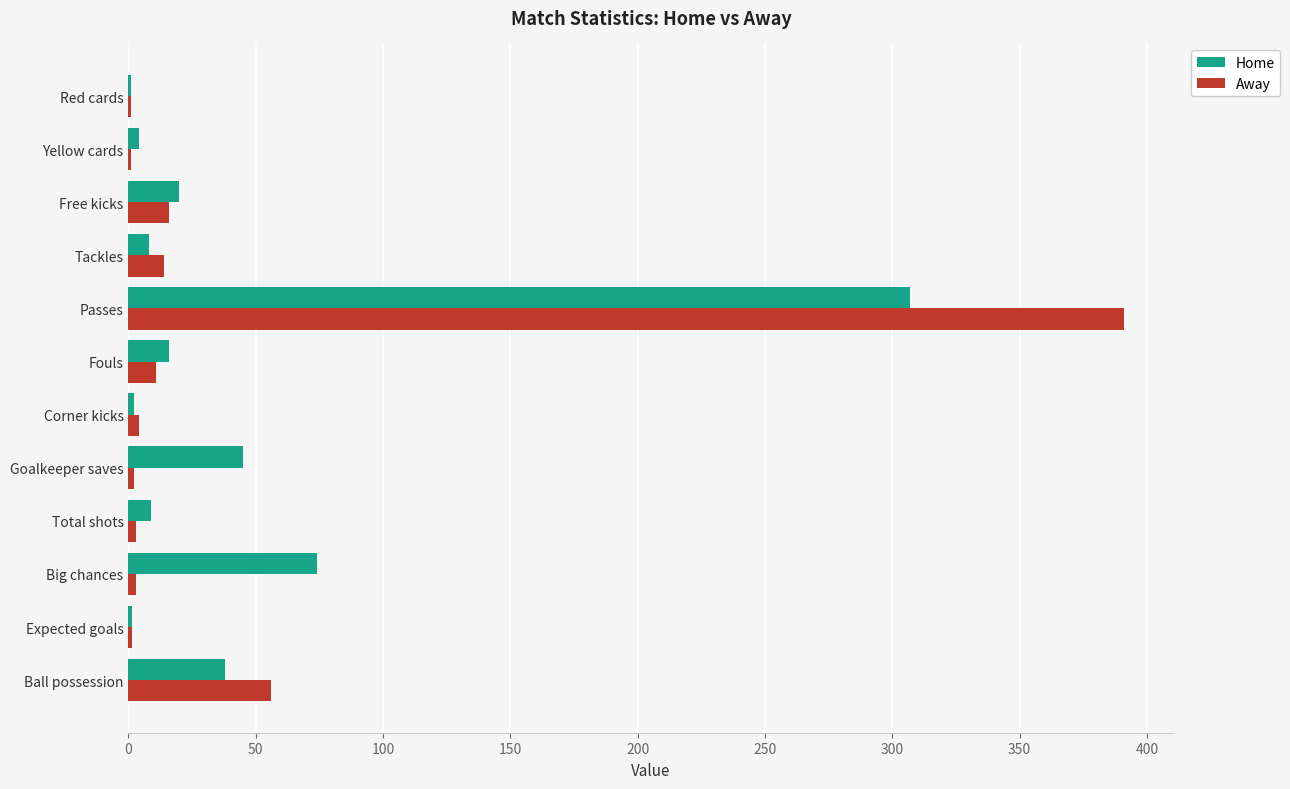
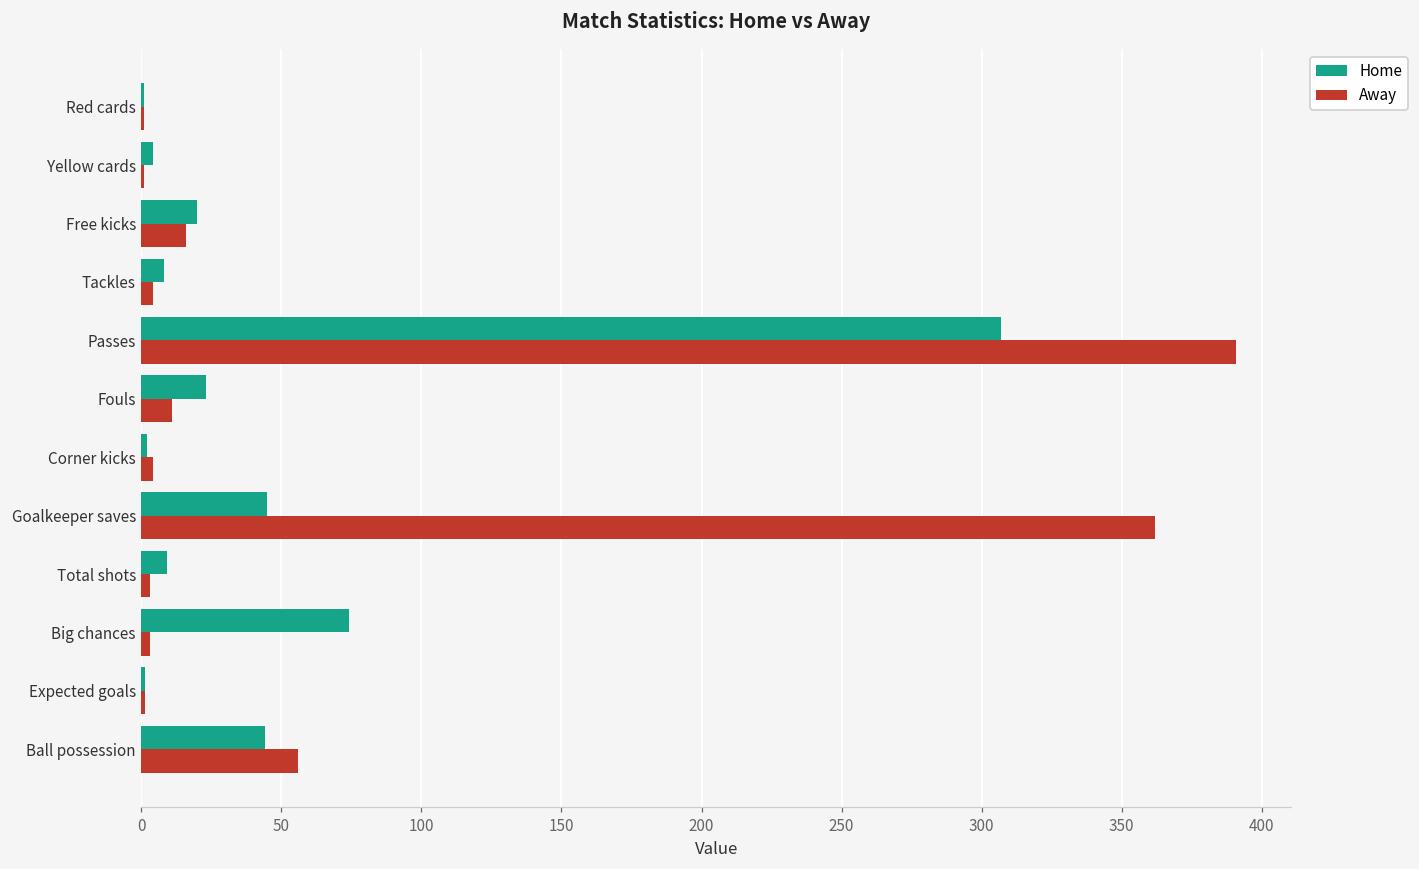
  {
    "Home": {
      "Red cards": 1,
      "Yellow cards": 4,
      "Free kicks": 20,
      "Tackles": 8,
      "Passes": 307,
-     "Fouls": 16,
+     "Fouls": 23,
      "Corner kicks": 2,
      "Goalkeeper saves": 45,
      "Total shots": 9,
      "Big chances": 74,
      "Expected goals": 1,
-     "Ball possession": 38
+     "Ball possession": 44
    },
    "Away": {
      "Red cards": 1,
      "Yellow cards": 1,
      "Free kicks": 16,
-     "Tackles": 14,
+     "Tackles": 4,
      "Passes": 391,
      "Fouls": 11,
      "Corner kicks": 4,
-     "Goalkeeper saves": 2,
+     "Goalkeeper saves": 362,
      "Total shots": 3,
      "Big chances": 3,
      "Expected goals": 1,
      "Ball possession": 56
    }
  }
